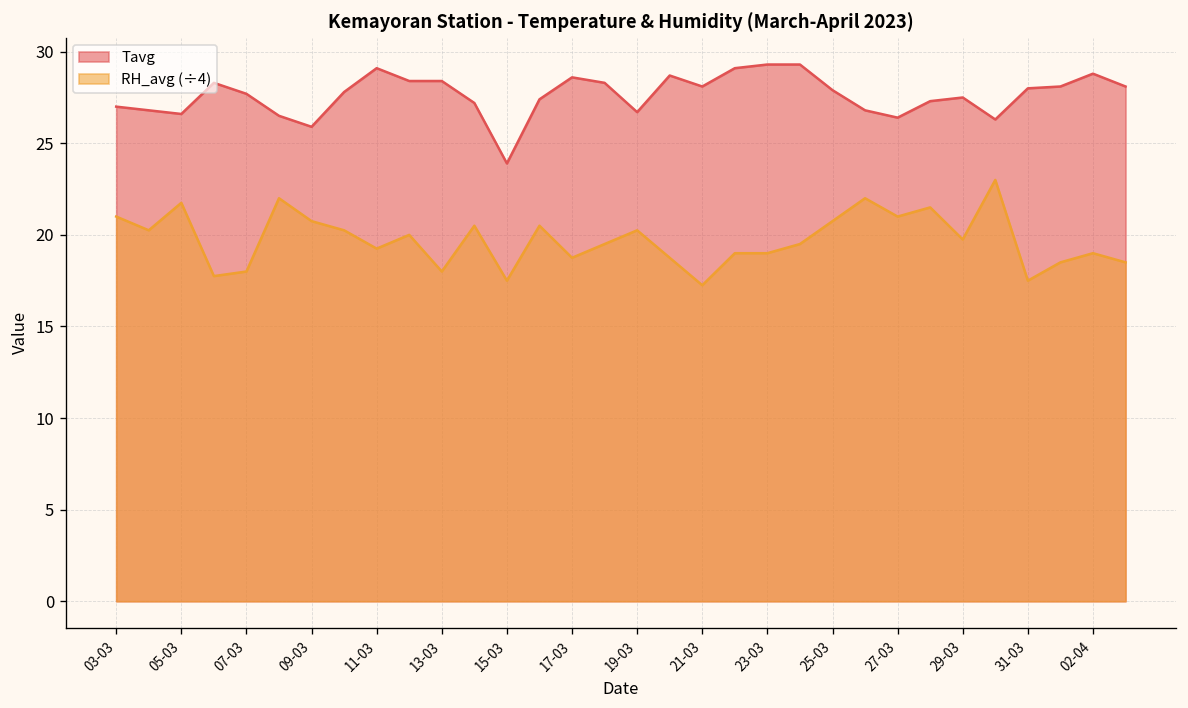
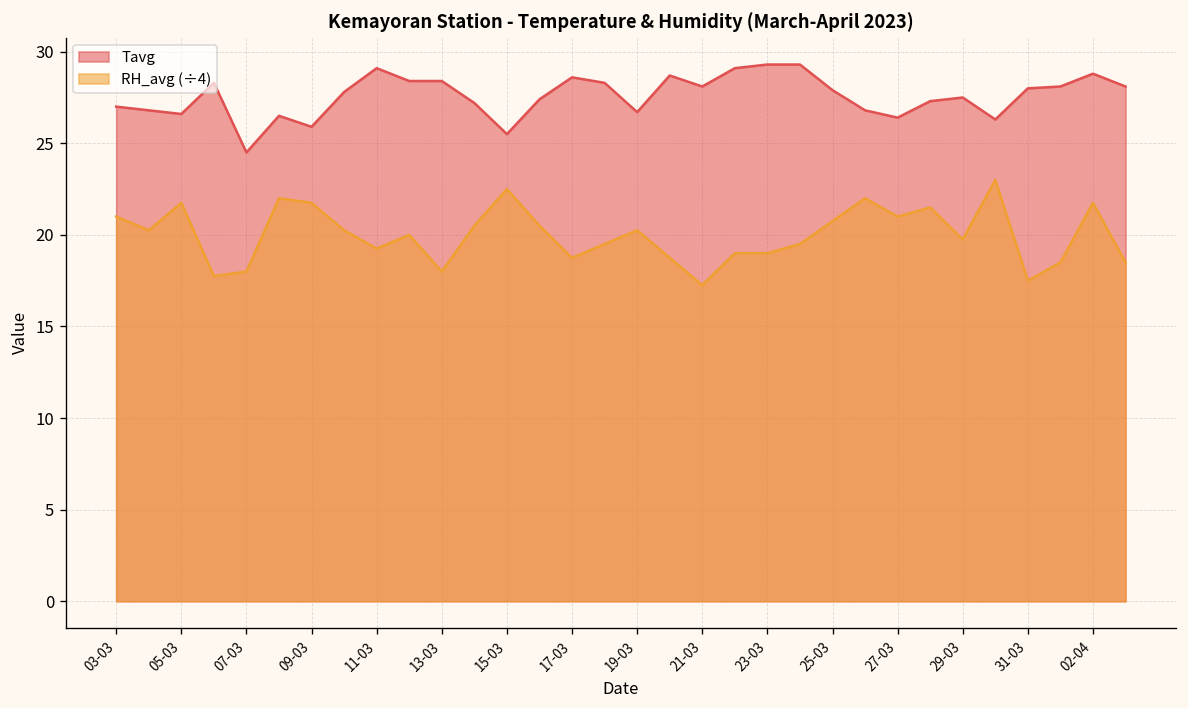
  {
    "Tavg": {
      "03-03": 27.0,
      "05-03": 26.6,
-     "07-03": 27.7,
+     "07-03": 24.5,
      "09-03": 25.9,
      "11-03": 29.1,
      "13-03": 28.4,
-     "15-03": 23.9,
+     "15-03": 25.5,
      "17-03": 28.6,
      "19-03": 26.7,
      "21-03": 28.1,
      "23-03": 29.3,
      "25-03": 27.9,
      "27-03": 26.4,
      "29-03": 27.5,
      "31-03": 28.0,
      "02-04": 28.8
    },
    "RH_avg (÷4)": {
      "03-03": 21.0,
      "05-03": 21.8,
      "07-03": 18.0,
-     "09-03": 20.8,
+     "09-03": 21.8,
      "11-03": 19.3,
      "13-03": 18.0,
-     "15-03": 17.5,
+     "15-03": 22.5,
      "17-03": 18.8,
      "19-03": 20.3,
      "21-03": 17.3,
      "23-03": 19.0,
      "25-03": 20.8,
      "27-03": 21.0,
      "29-03": 19.8,
      "31-03": 17.5,
-     "02-04": 19.0
+     "02-04": 21.8
    }
  }
